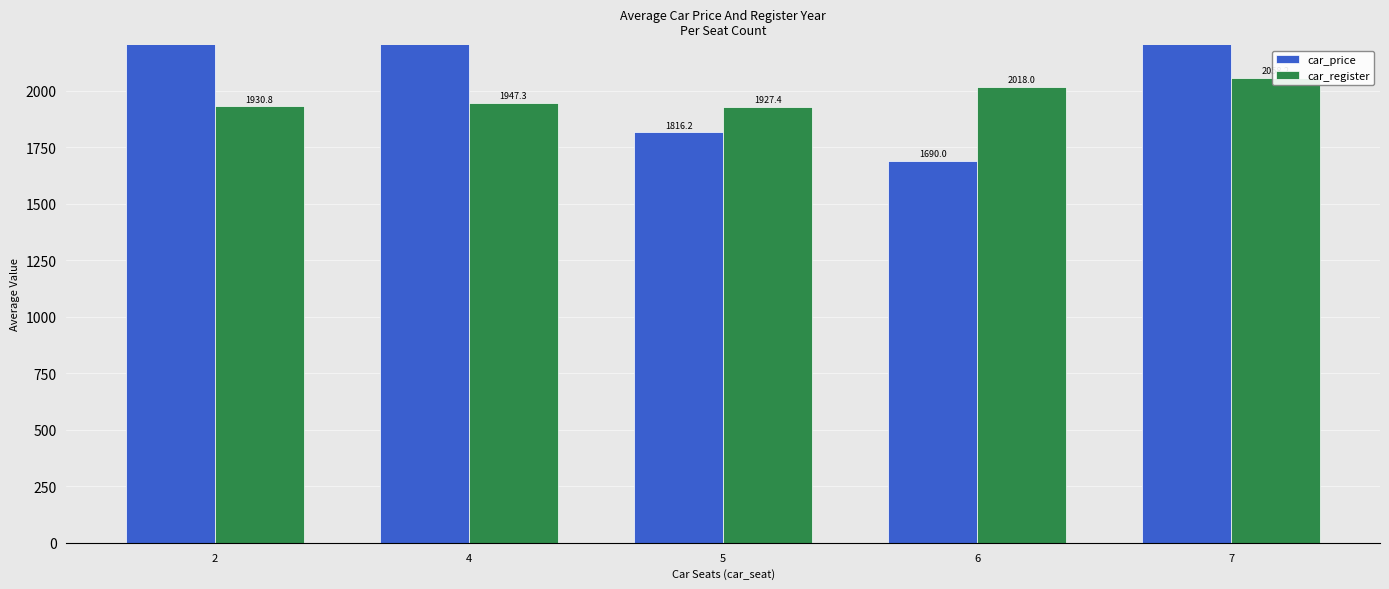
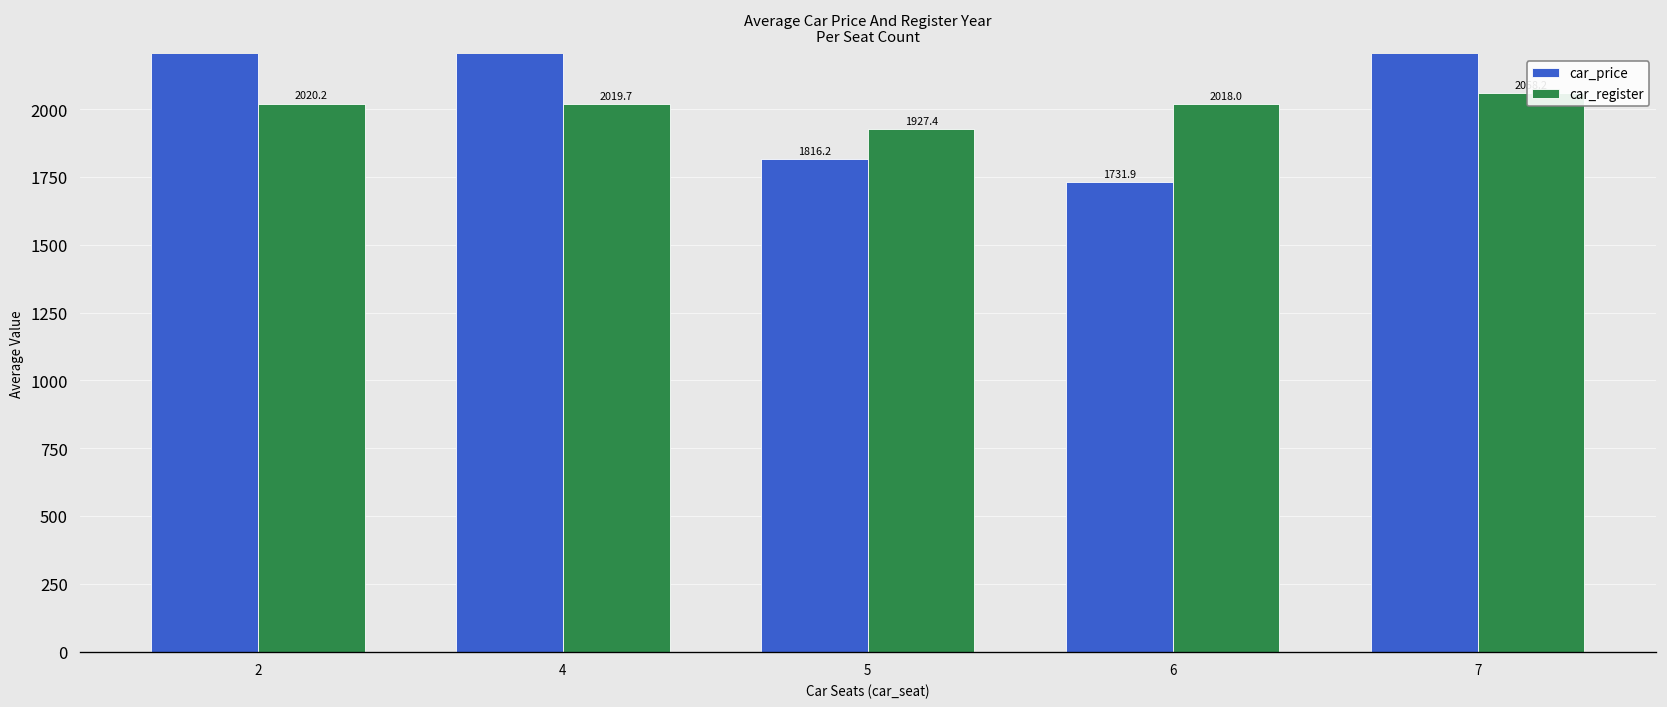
  {
    "car_price": {
      "5": 1816.2,
-     "6": 1690.0
+     "6": 1731.9
    },
    "car_register": {
-     "2": 1930.8,
-     "4": 1947.3,
+     "2": 2020.2,
+     "4": 2019.7,
      "5": 1927.4,
      "6": 2018.0
    }
  }
